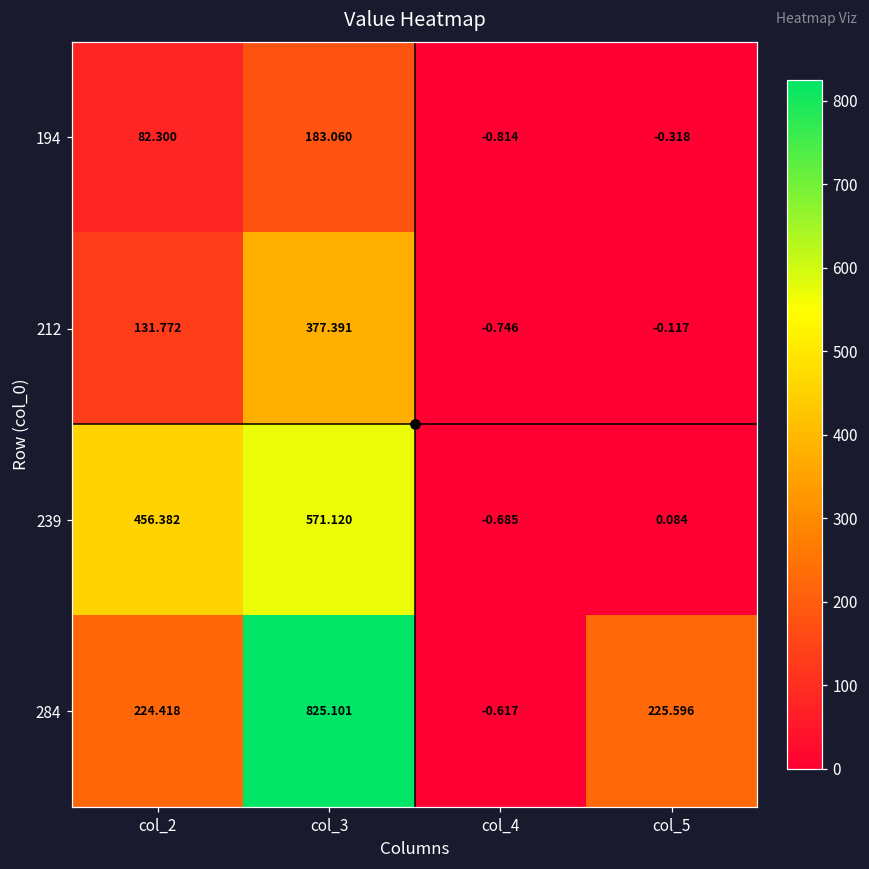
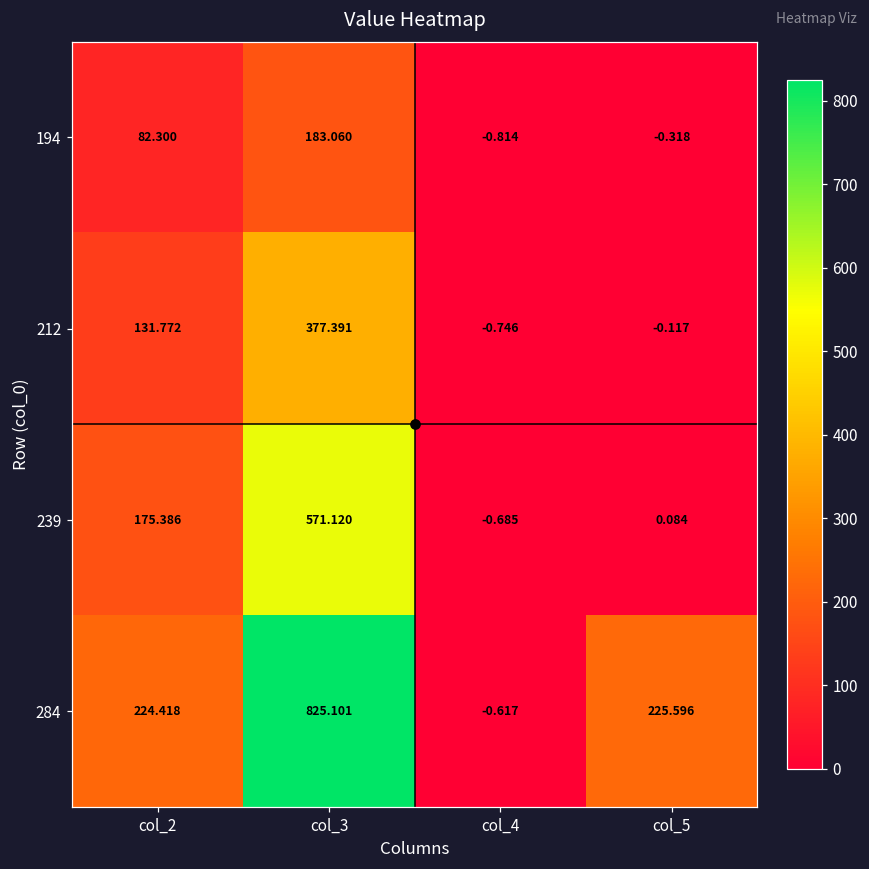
  {
    "194": {
      "col_2": 82.300,
      "col_3": 183.060,
      "col_4": -0.814,
      "col_5": -0.318
    },
    "212": {
      "col_2": 131.772,
      "col_3": 377.391,
      "col_4": -0.746,
      "col_5": -0.117
    },
    "239": {
-     "col_2": 456.382,
+     "col_2": 175.386,
      "col_3": 571.120,
      "col_4": -0.685,
      "col_5": 0.084
    },
    "284": {
      "col_2": 224.418,
      "col_3": 825.101,
      "col_4": -0.617,
      "col_5": 225.596
    }
  }
